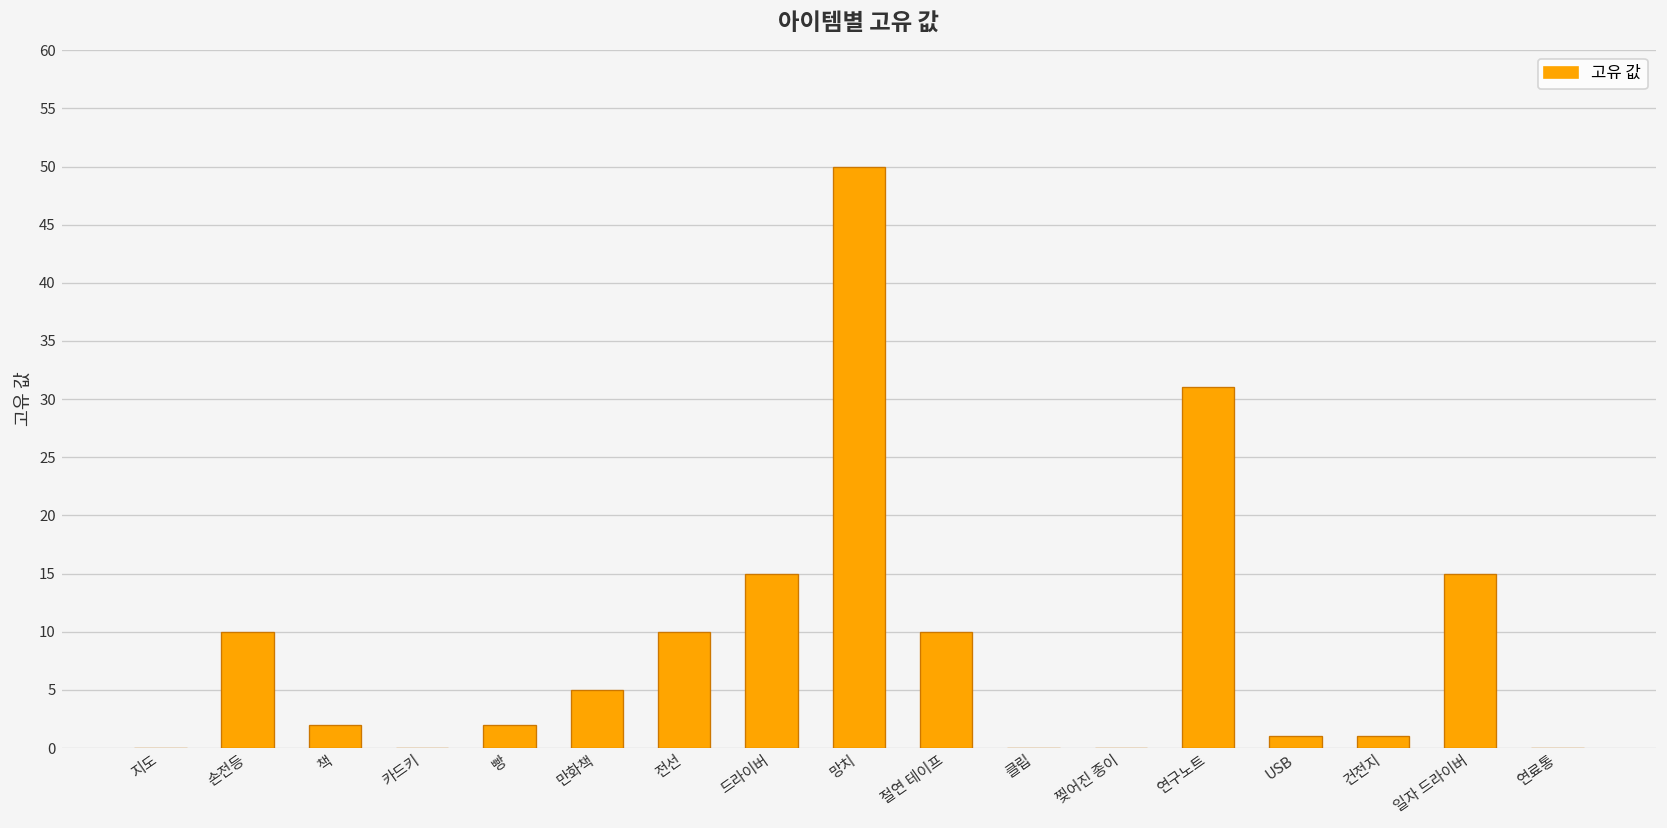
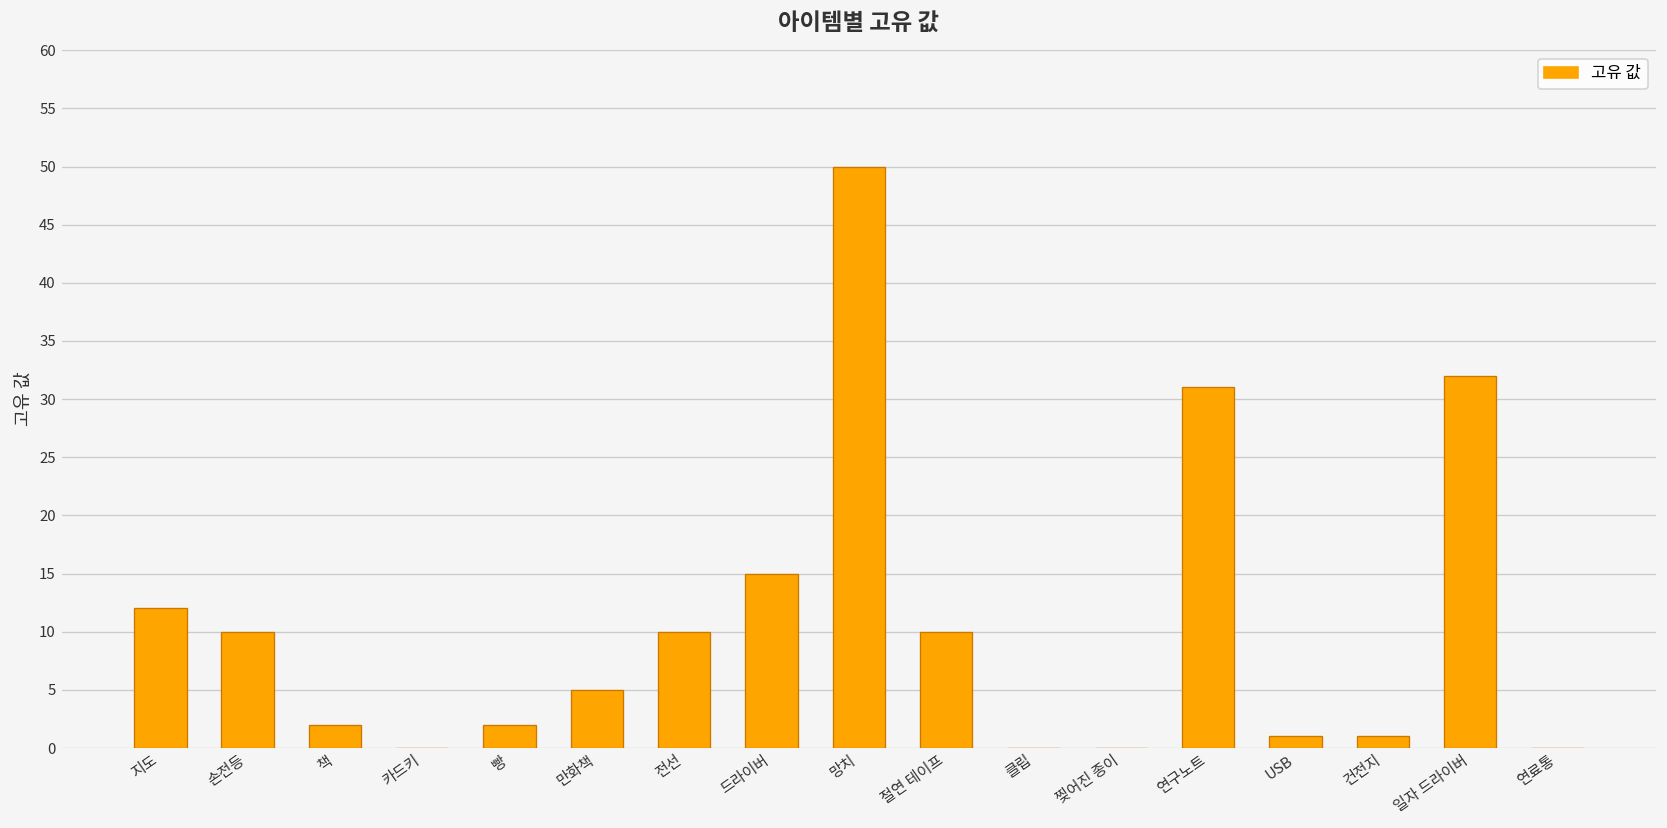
  {
-   "지도": 0,
+   "지도": 12,
    "손전등": 10,
    "책": 2,
    "카드키": 0,
    "빵": 2,
    "만화책": 5,
    "전선": 10,
    "드라이버": 15,
    "망치": 50,
    "절연 테이프": 10,
    "클립": 0,
    "찢어진 종이": 0,
    "연구노트": 31,
    "USB": 1,
    "건전지": 1,
-   "일자 드라이버": 15,
+   "일자 드라이버": 32,
    "연료통": 0
  }
